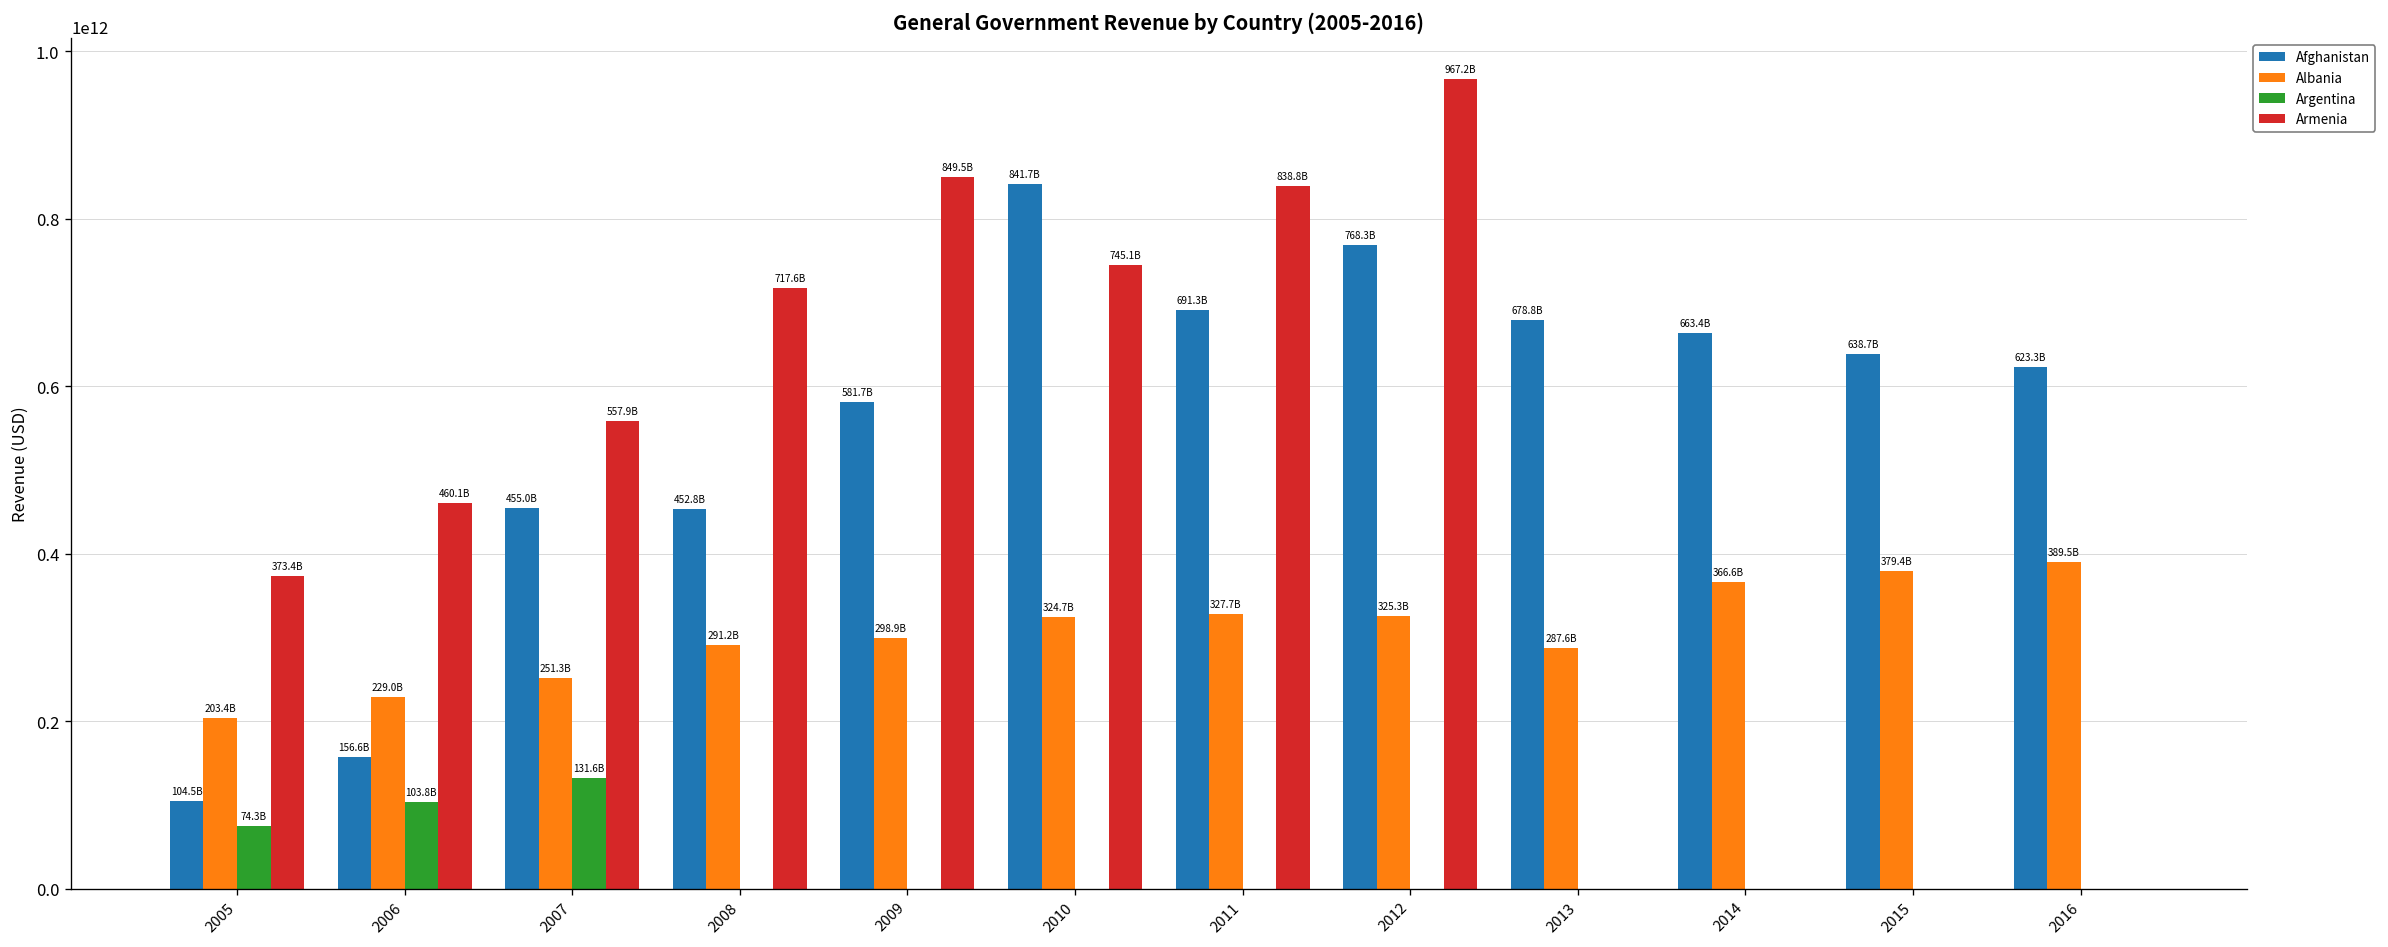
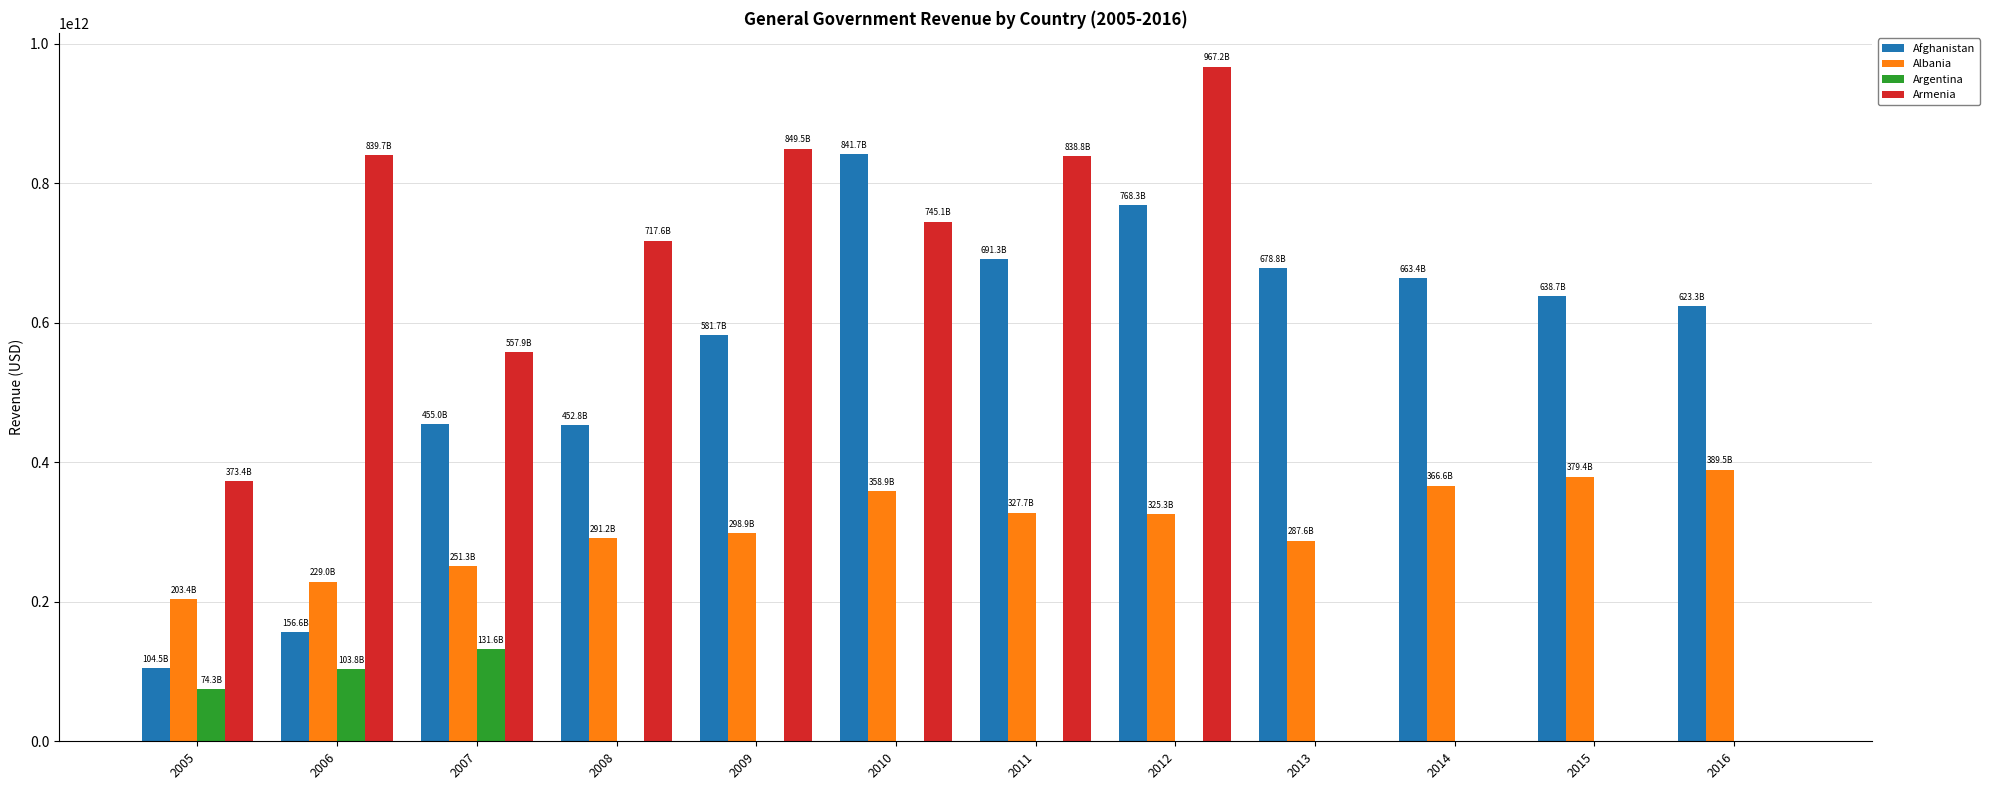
  {
    "Afghanistan": {
      "2005": "104.5B",
      "2006": "156.6B",
      "2007": "455.0B",
      "2008": "452.8B",
      "2009": "581.7B",
      "2010": "841.7B",
      "2011": "691.3B",
      "2012": "768.3B",
      "2013": "678.8B",
      "2014": "663.4B",
      "2015": "638.7B",
      "2016": "623.3B"
    },
    "Albania": {
      "2005": "203.4B",
      "2006": "229.0B",
      "2007": "251.3B",
      "2008": "291.2B",
      "2009": "298.9B",
-     "2010": "324.7B",
+     "2010": "358.9B",
      "2011": "327.7B",
      "2012": "325.3B",
      "2013": "287.6B",
      "2014": "366.6B",
      "2015": "379.4B",
      "2016": "389.5B"
    },
    "Argentina": {
      "2005": "74.3B",
      "2006": "103.8B",
      "2007": "131.6B"
    },
    "Armenia": {
      "2005": "373.4B",
-     "2006": "460.1B",
+     "2006": "839.7B",
      "2007": "557.9B",
      "2008": "717.6B",
      "2009": "849.5B",
      "2010": "745.1B",
      "2011": "838.8B",
      "2012": "967.2B"
    }
  }
